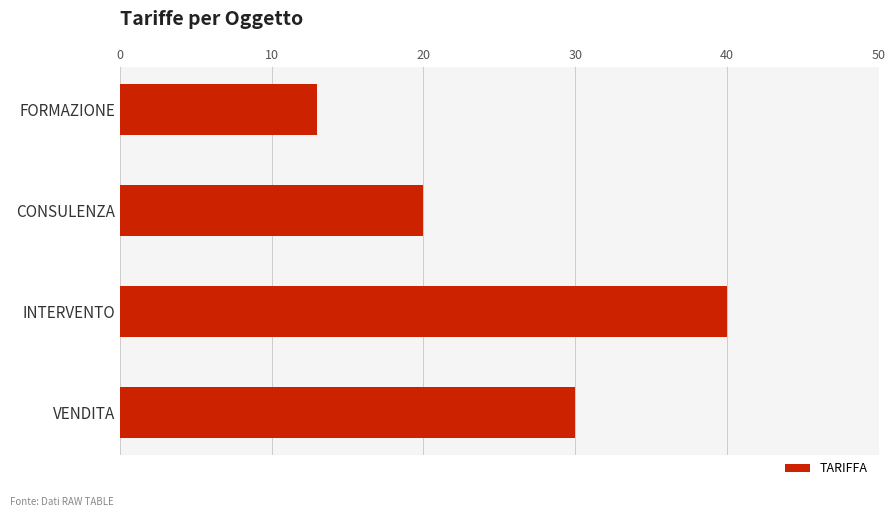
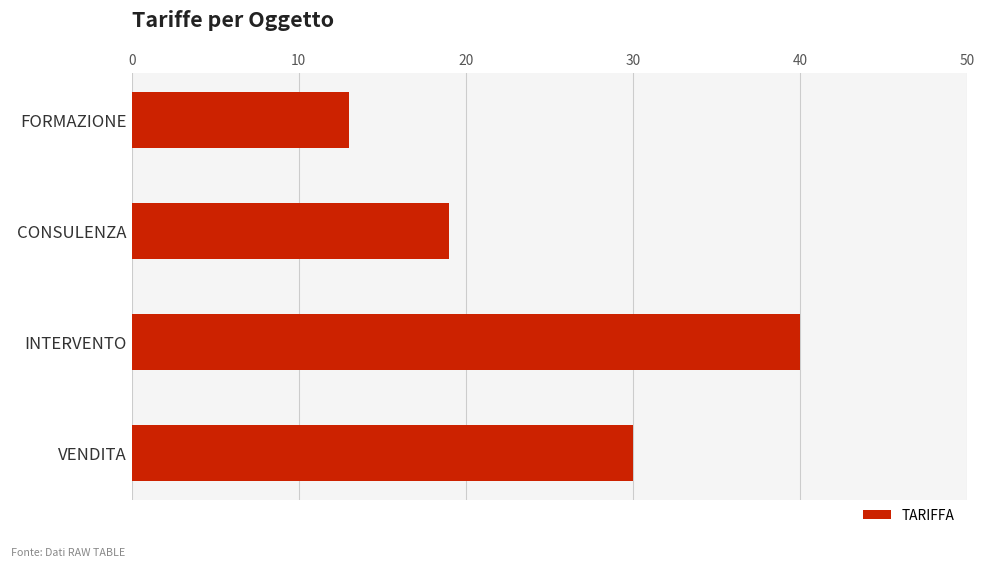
  {
    "FORMAZIONE": 13,
-   "CONSULENZA": 20,
+   "CONSULENZA": 19,
    "INTERVENTO": 40,
    "VENDITA": 30
  }
